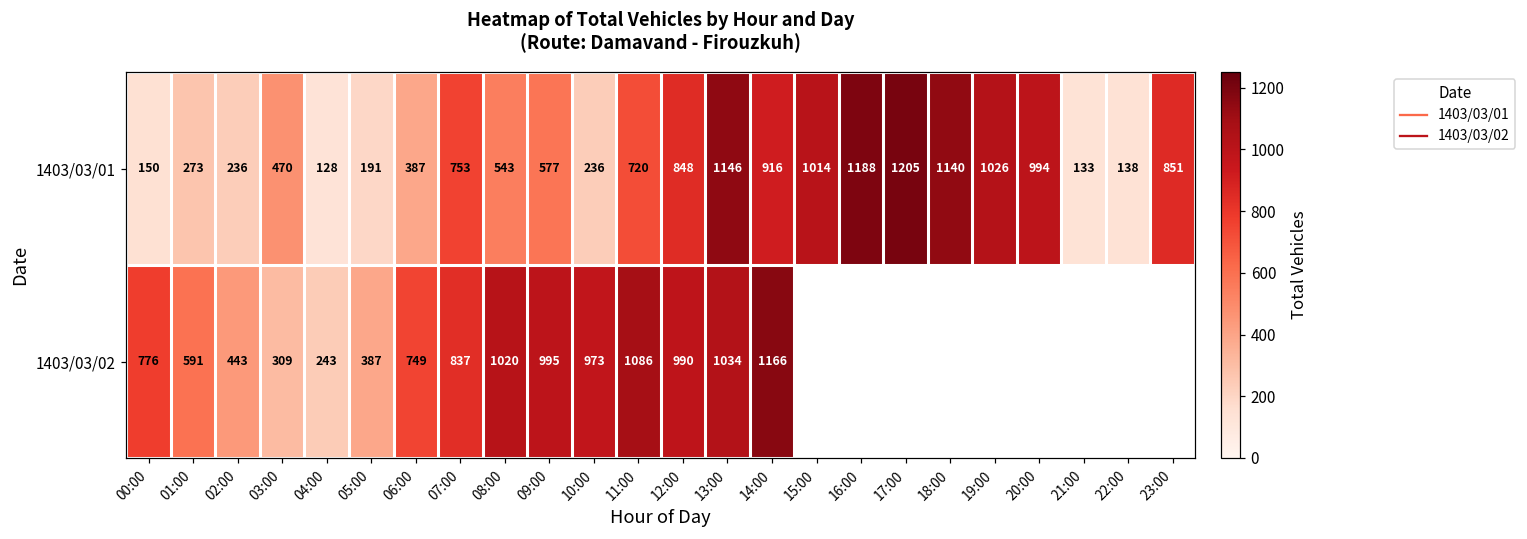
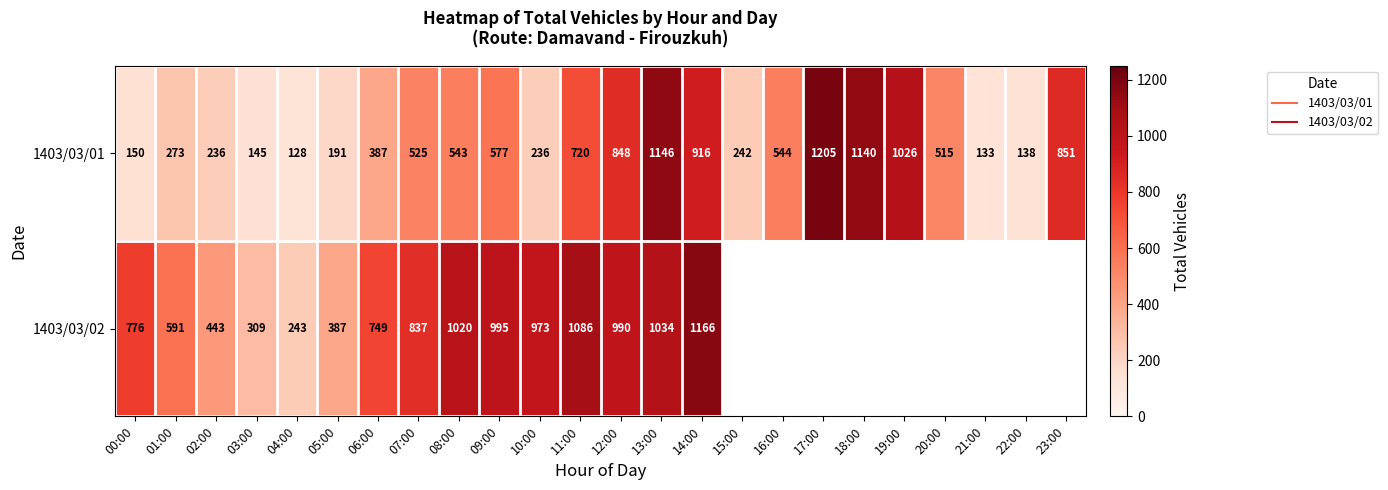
  {
    "1403/03/01": {
      "00:00": 150,
      "01:00": 273,
      "02:00": 236,
-     "03:00": 470,
+     "03:00": 145,
      "04:00": 128,
      "05:00": 191,
      "06:00": 387,
-     "07:00": 753,
+     "07:00": 525,
      "08:00": 543,
      "09:00": 577,
      "10:00": 236,
      "11:00": 720,
      "12:00": 848,
      "13:00": 1146,
      "14:00": 916,
-     "15:00": 1014,
-     "16:00": 1188,
+     "15:00": 242,
+     "16:00": 544,
      "17:00": 1205,
      "18:00": 1140,
      "19:00": 1026,
-     "20:00": 994,
+     "20:00": 515,
      "21:00": 133,
      "22:00": 138,
      "23:00": 851
    },
    "1403/03/02": {
      "00:00": 776,
      "01:00": 591,
      "02:00": 443,
      "03:00": 309,
      "04:00": 243,
      "05:00": 387,
      "06:00": 749,
      "07:00": 837,
      "08:00": 1020,
      "09:00": 995,
      "10:00": 973,
      "11:00": 1086,
      "12:00": 990,
      "13:00": 1034,
      "14:00": 1166
    }
  }
